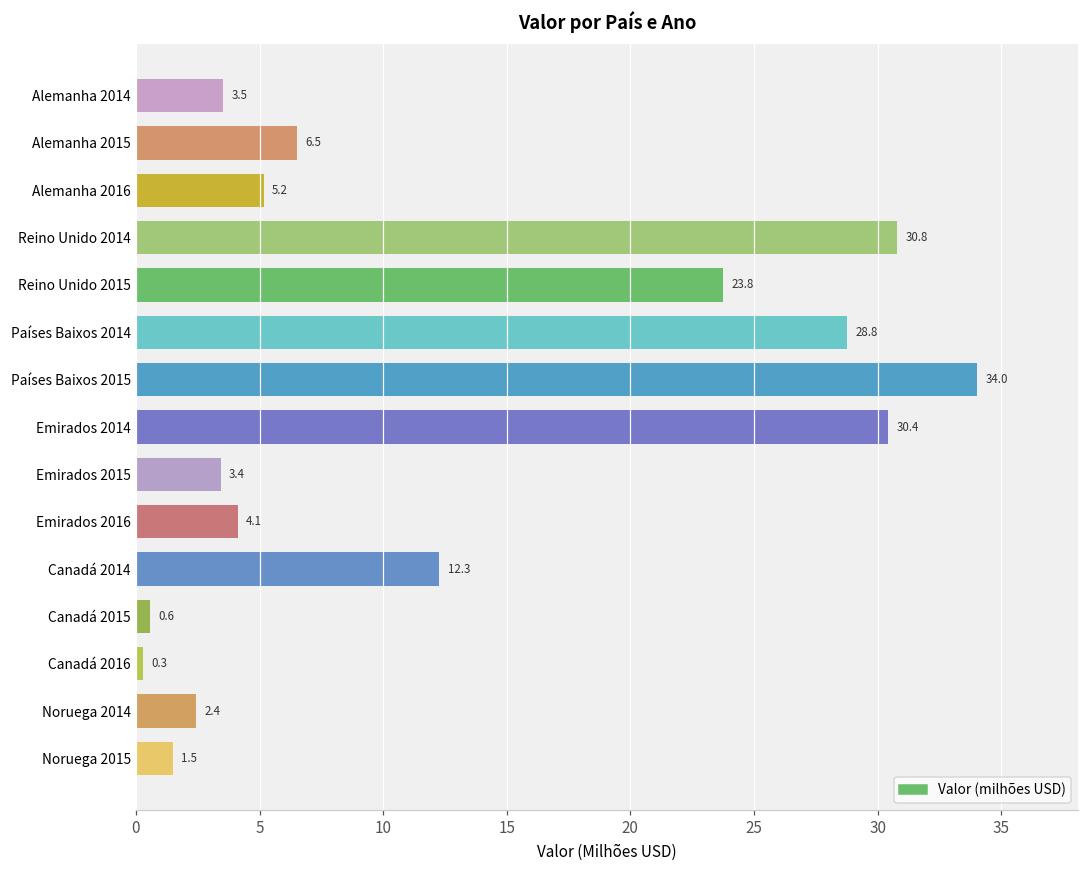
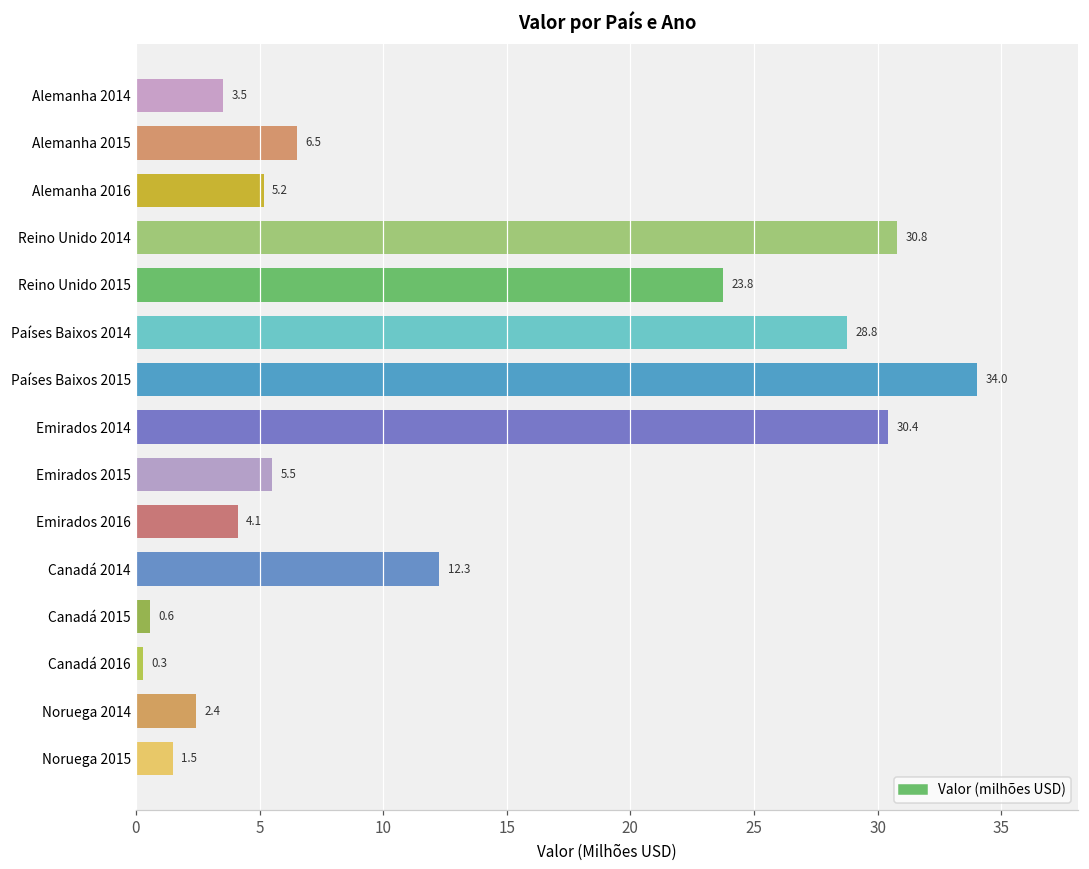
  {
    "Alemanha 2014": 3.5,
    "Alemanha 2015": 6.5,
    "Alemanha 2016": 5.2,
    "Reino Unido 2014": 30.8,
    "Reino Unido 2015": 23.8,
    "Países Baixos 2014": 28.8,
    "Países Baixos 2015": 34.0,
    "Emirados 2014": 30.4,
-   "Emirados 2015": 3.4,
+   "Emirados 2015": 5.5,
    "Emirados 2016": 4.1,
    "Canadá 2014": 12.3,
    "Canadá 2015": 0.6,
    "Canadá 2016": 0.3,
    "Noruega 2014": 2.4,
    "Noruega 2015": 1.5
  }
